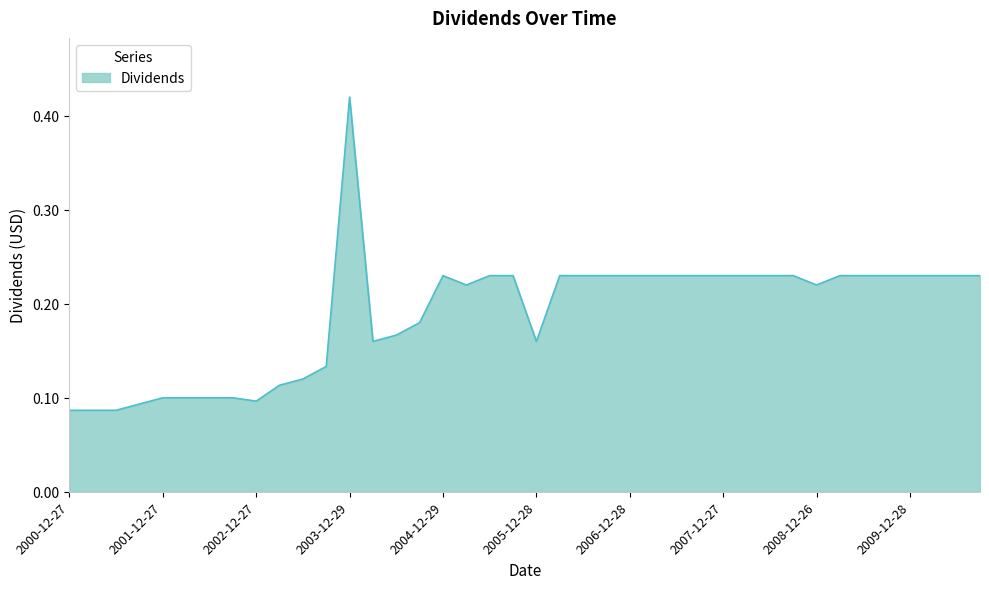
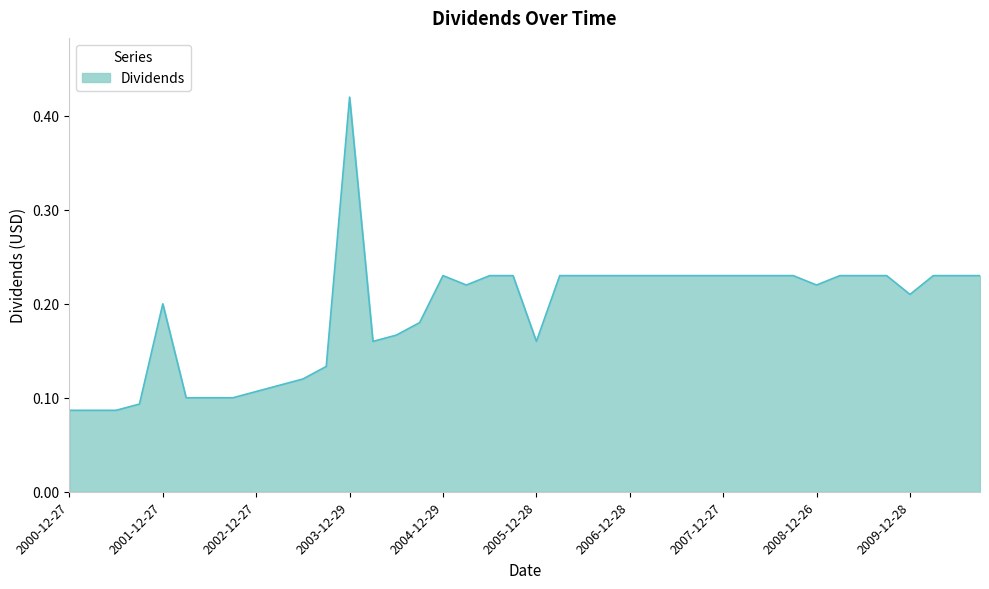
  {
    "2000-12-27": 0.09,
-   "2001-12-27": 0.1,
-   "2002-12-27": 0.10,
+   "2001-12-27": 0.2,
+   "2002-12-27": 0.11,
    "2003-12-29": 0.42,
    "2004-12-29": 0.23,
    "2005-12-28": 0.16,
    "2006-12-28": 0.23,
    "2007-12-27": 0.23,
    "2008-12-26": 0.22,
-   "2009-12-28": 0.23
+   "2009-12-28": 0.21
  }
